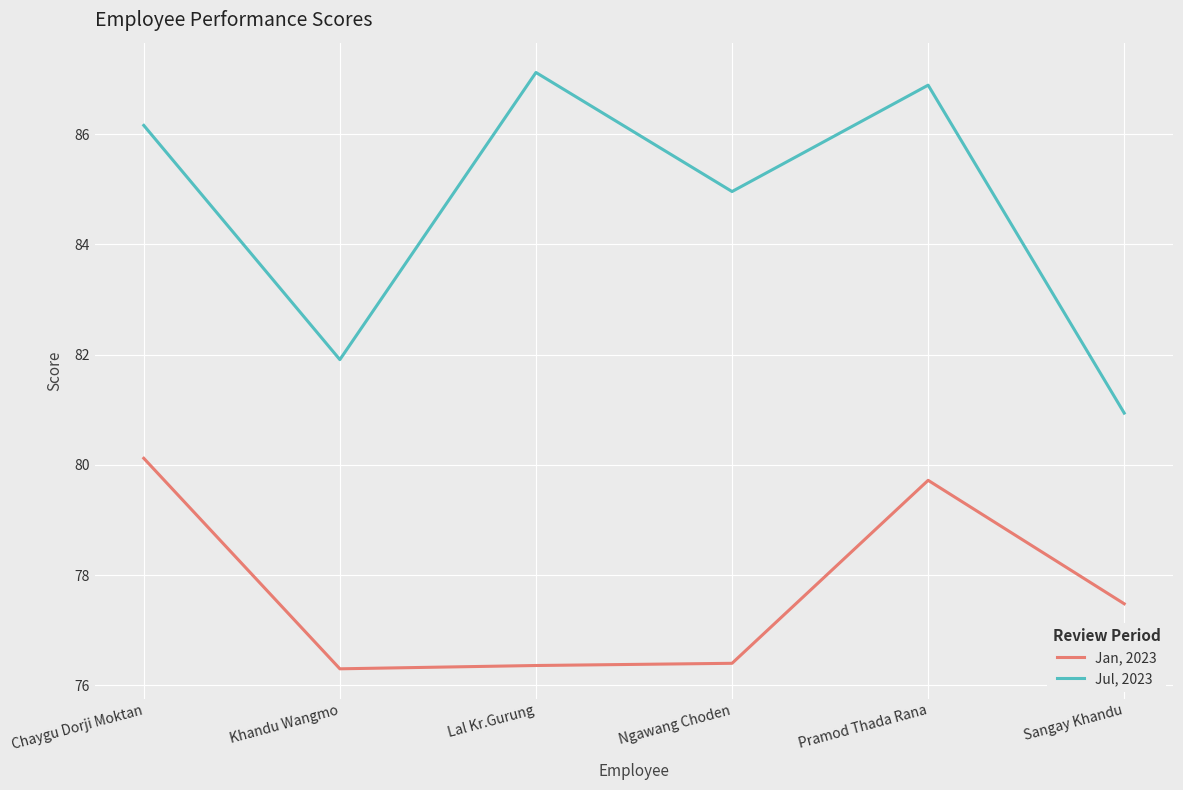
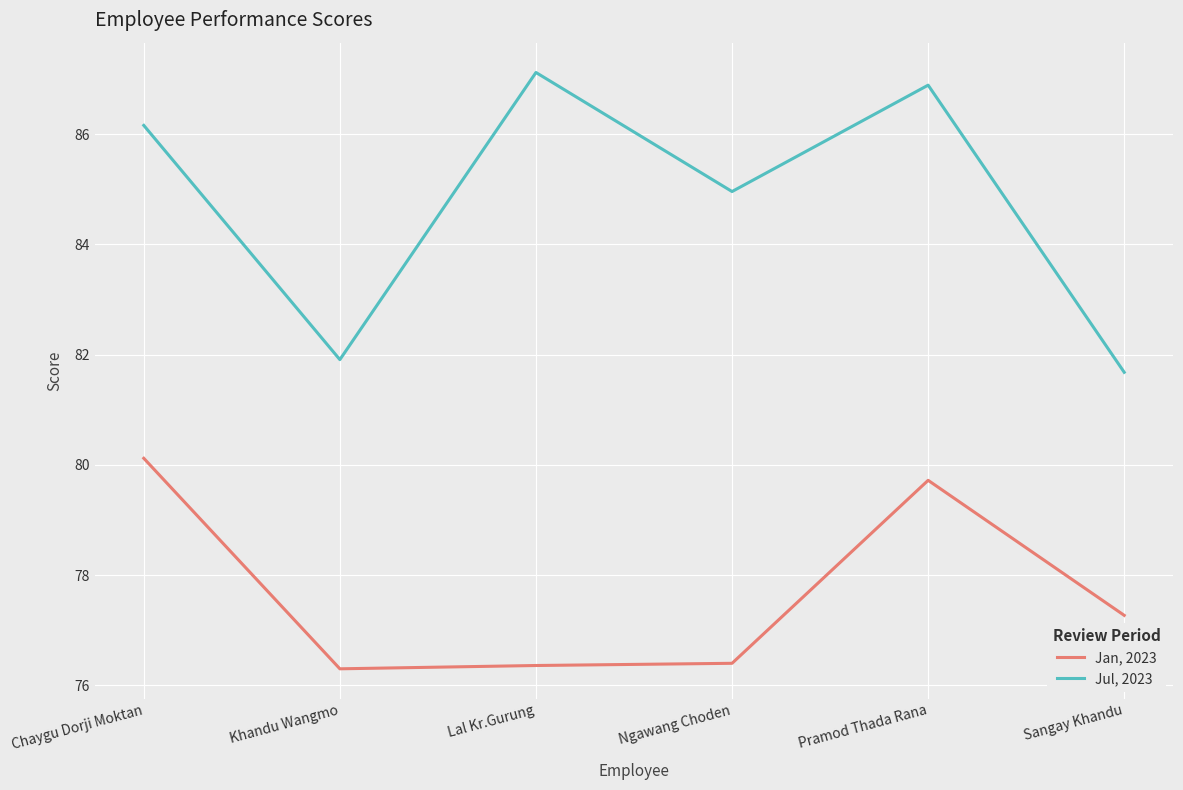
  {
    "Jan, 2023": {
      "Chaygu Dorji Moktan": 80.1,
      "Khandu Wangmo": 76.3,
      "Lal Kr.Gurung": 76.4,
      "Ngawang Choden": 76.4,
      "Pramod Thada Rana": 79.7,
-     "Sangay Khandu": 77.5
+     "Sangay Khandu": 77.3
    },
    "Jul, 2023": {
      "Chaygu Dorji Moktan": 86.2,
      "Khandu Wangmo": 81.9,
      "Lal Kr.Gurung": 87.1,
      "Ngawang Choden": 85.0,
      "Pramod Thada Rana": 86.9,
-     "Sangay Khandu": 80.9
+     "Sangay Khandu": 81.7
    }
  }
